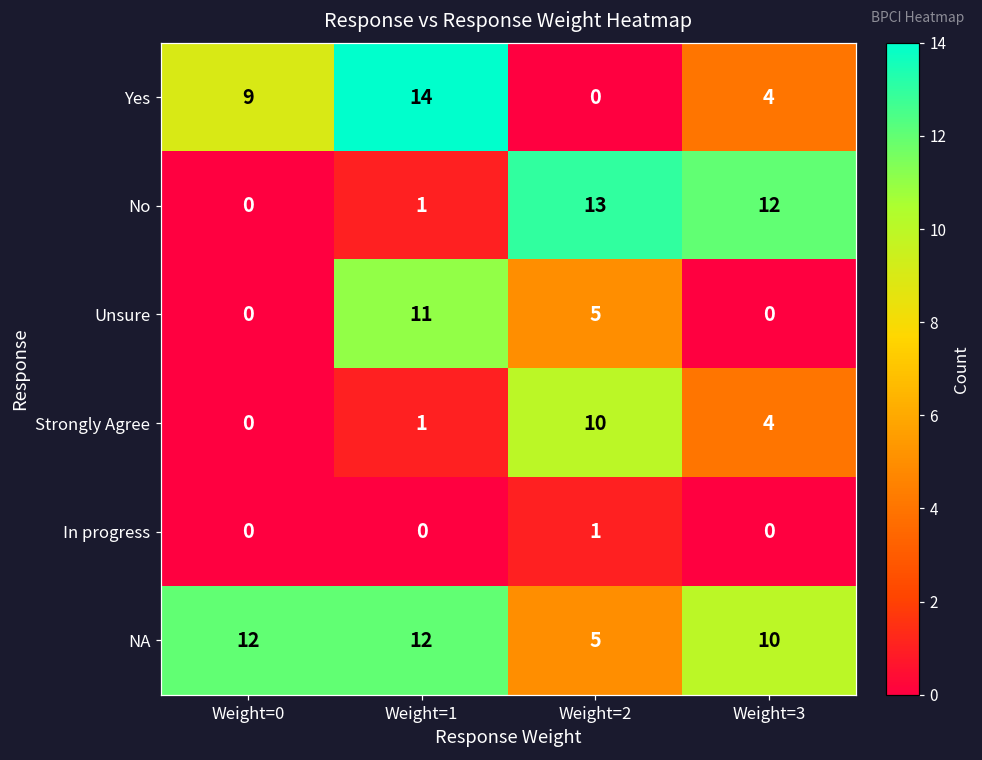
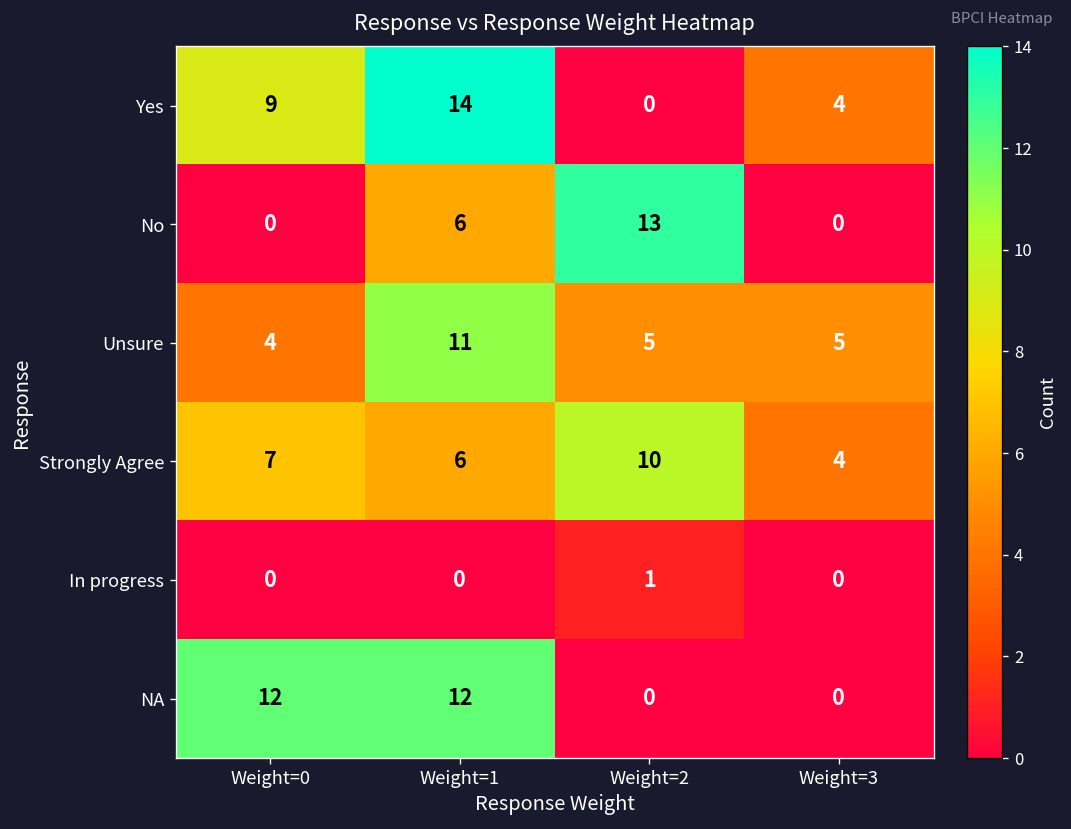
  {
    "Yes": {
      "Weight=0": 9,
      "Weight=1": 14,
      "Weight=2": 0,
      "Weight=3": 4
    },
    "No": {
      "Weight=0": 0,
-     "Weight=1": 1,
+     "Weight=1": 6,
      "Weight=2": 13,
-     "Weight=3": 12
+     "Weight=3": 0
    },
    "Unsure": {
-     "Weight=0": 0,
+     "Weight=0": 4,
      "Weight=1": 11,
      "Weight=2": 5,
-     "Weight=3": 0
+     "Weight=3": 5
    },
    "Strongly Agree": {
-     "Weight=0": 0,
-     "Weight=1": 1,
+     "Weight=0": 7,
+     "Weight=1": 6,
      "Weight=2": 10,
      "Weight=3": 4
    },
    "In progress": {
      "Weight=0": 0,
      "Weight=1": 0,
      "Weight=2": 1,
      "Weight=3": 0
    },
    "NA": {
      "Weight=0": 12,
      "Weight=1": 12,
-     "Weight=2": 5,
-     "Weight=3": 10
+     "Weight=2": 0,
+     "Weight=3": 0
    }
  }
